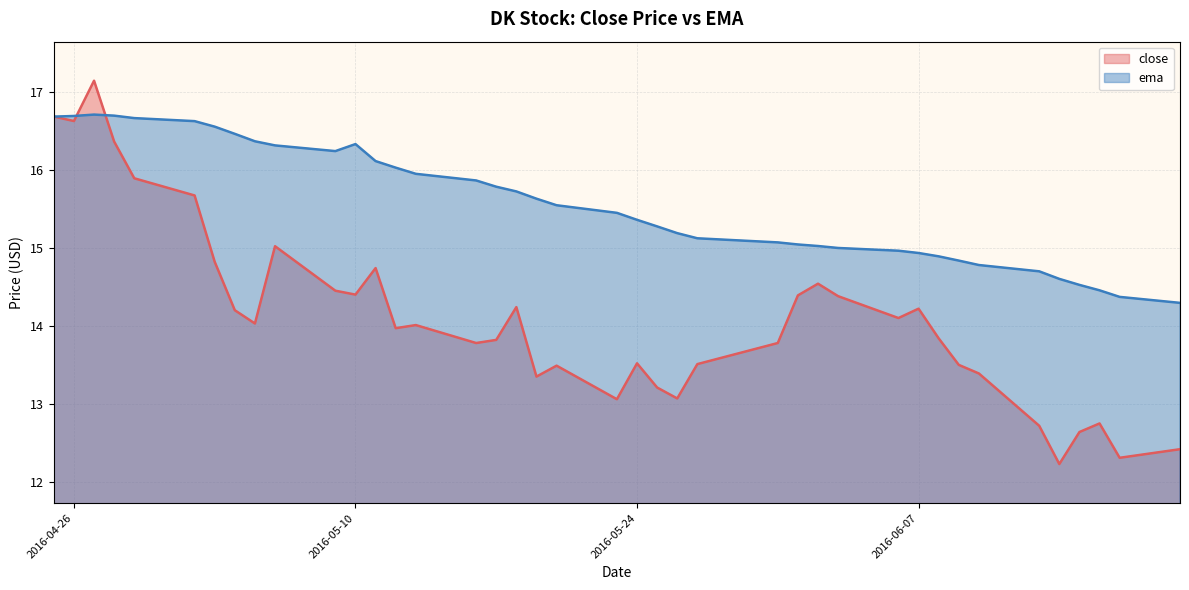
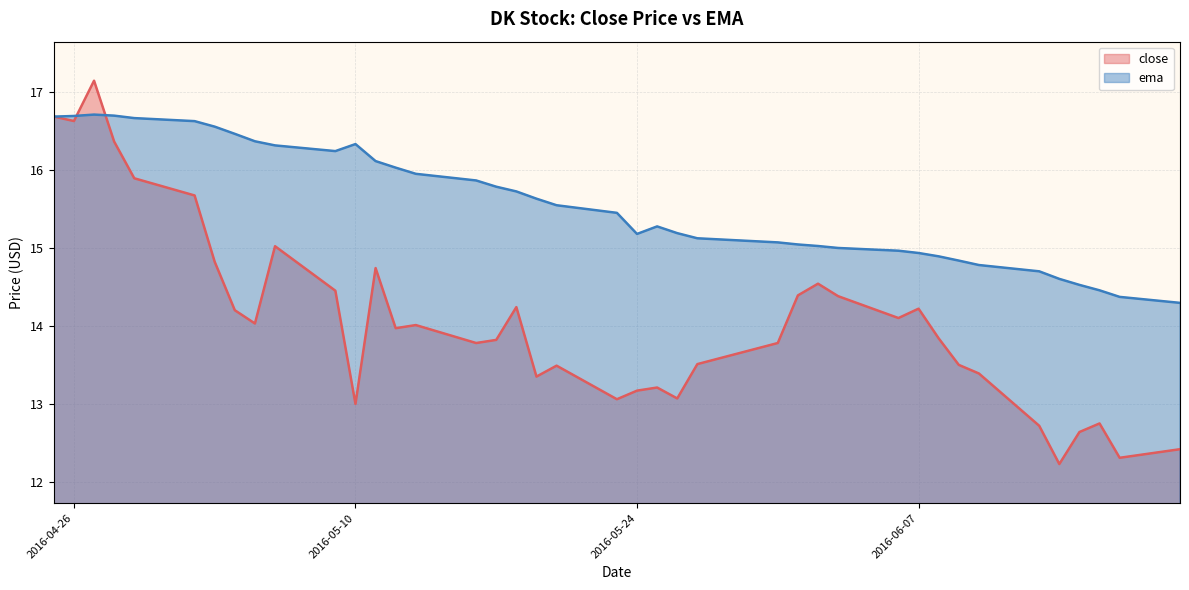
  {
    "close": {
      "2016-04-26": 16.6,
-     "2016-05-10": 14.4,
-     "2016-05-24": 13.5,
+     "2016-05-10": 13.0,
+     "2016-05-24": 13.2,
      "2016-06-07": 14.2
    },
    "ema": {
      "2016-04-26": 16.7,
      "2016-05-10": 16.3,
-     "2016-05-24": 15.4,
+     "2016-05-24": 15.2,
      "2016-06-07": 14.9
    }
  }
